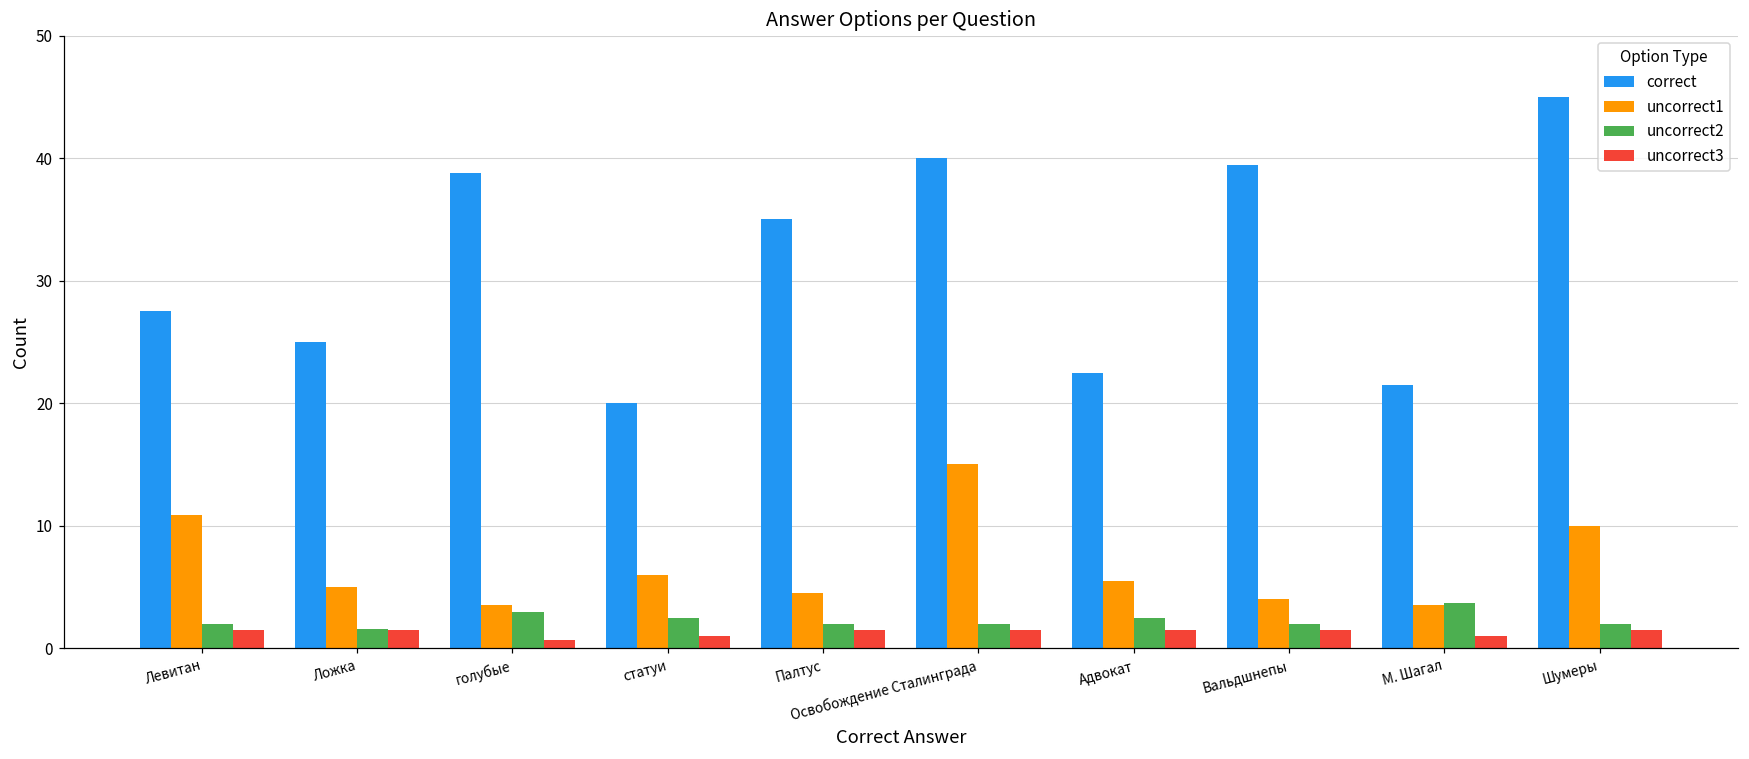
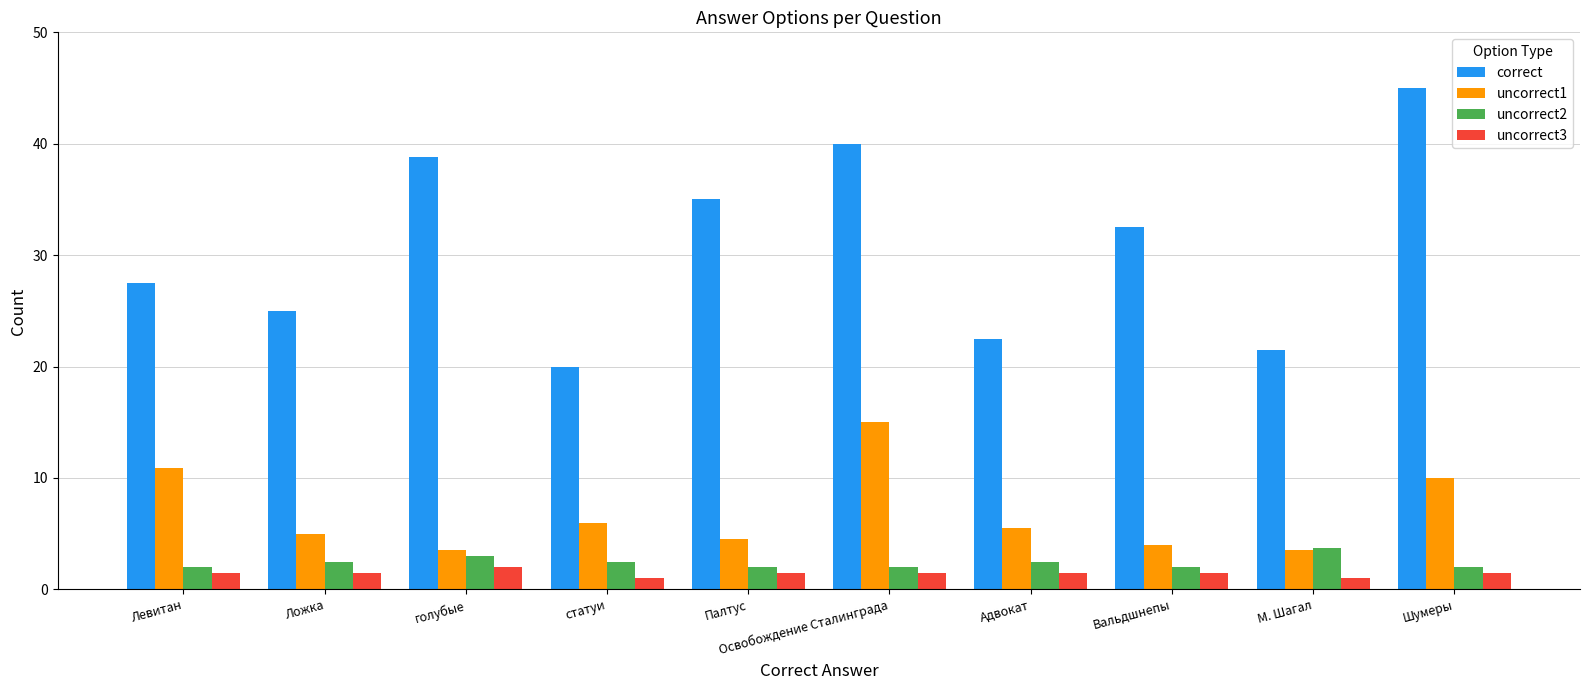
  {
    "correct": {
      "Левитан": 27.5,
      "Ложка": 25.0,
      "голубые": 38.8,
      "статуи": 20.0,
      "Палтус": 35.0,
      "Освобождение Сталинграда": 40.0,
      "Адвокат": 22.5,
-     "Вальдшнепы": 39.4,
+     "Вальдшнепы": 32.5,
      "М. Шагал": 21.5,
      "Шумеры": 45.0
    },
    "uncorrect1": {
      "Левитан": 10.9,
      "Ложка": 5.0,
      "голубые": 3.5,
      "статуи": 6.0,
      "Палтус": 4.5,
      "Освобождение Сталинграда": 15.0,
      "Адвокат": 5.5,
      "Вальдшнепы": 4.0,
      "М. Шагал": 3.5,
      "Шумеры": 10.0
    },
    "uncorrect2": {
      "Левитан": 2.0,
-     "Ложка": 1.6,
+     "Ложка": 2.5,
      "голубые": 3.0,
      "статуи": 2.5,
      "Палтус": 2.0,
      "Освобождение Сталинграда": 2.0,
      "Адвокат": 2.5,
      "Вальдшнепы": 2.0,
      "М. Шагал": 3.7,
      "Шумеры": 2.0
    },
    "uncorrect3": {
      "Левитан": 1.5,
      "Ложка": 1.5,
-     "голубые": 0.7,
+     "голубые": 2.0,
      "статуи": 1.0,
      "Палтус": 1.5,
      "Освобождение Сталинграда": 1.5,
      "Адвокат": 1.5,
      "Вальдшнепы": 1.5,
      "М. Шагал": 1.0,
      "Шумеры": 1.5
    }
  }
